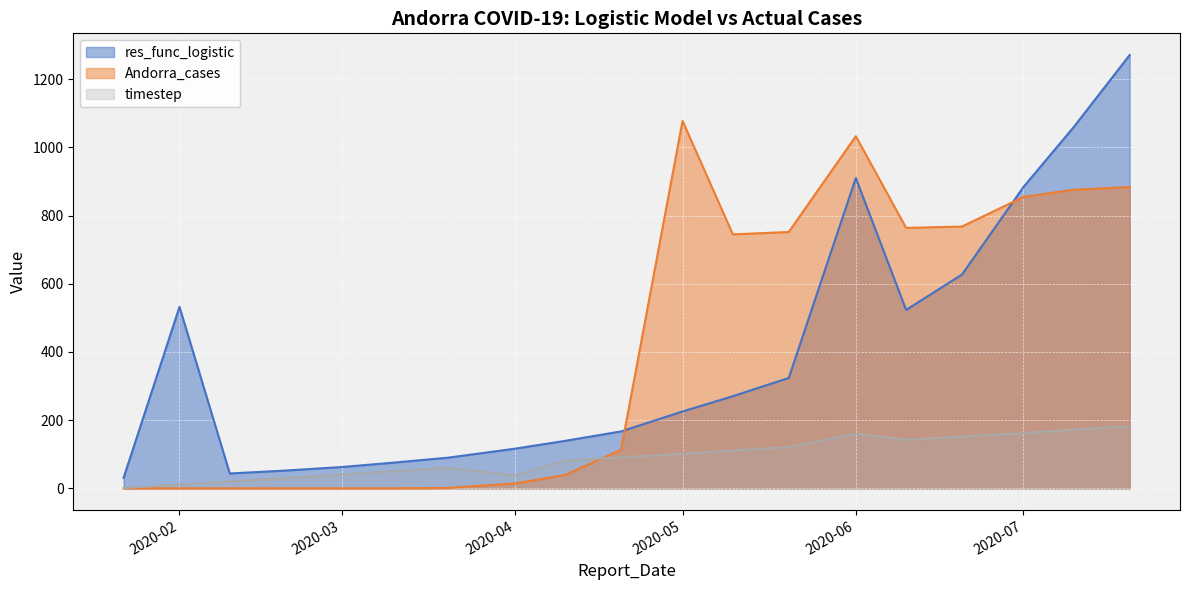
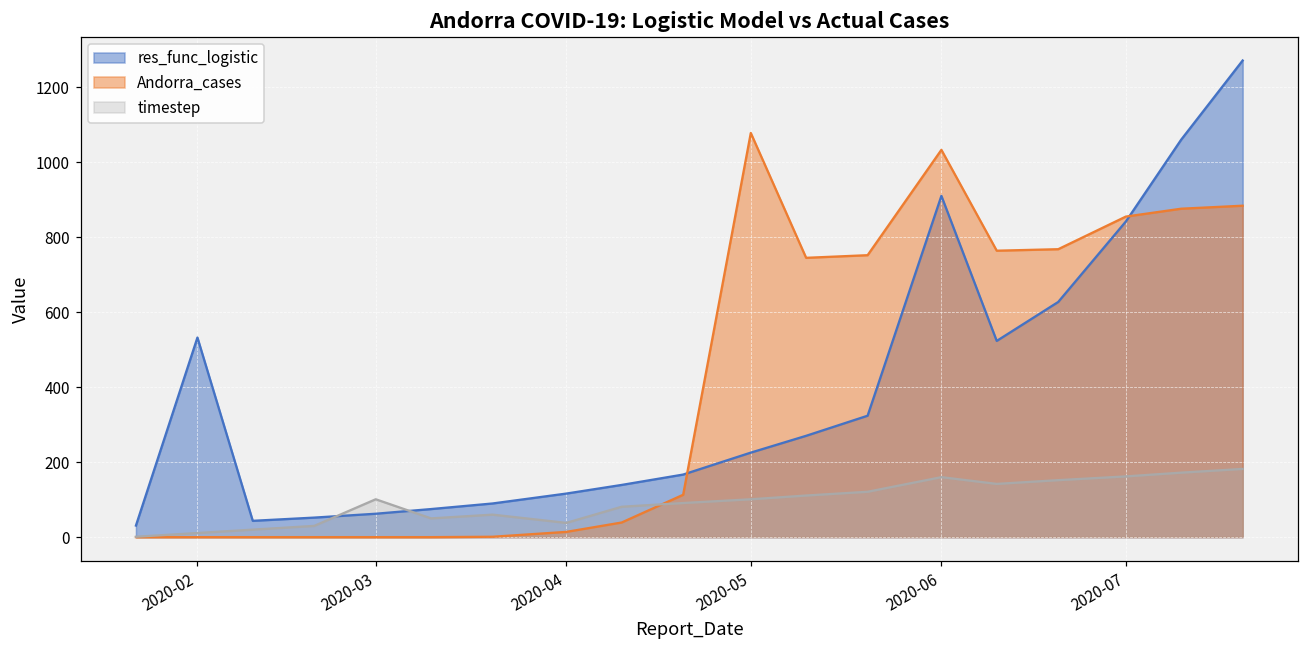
  {
    "res_func_logistic": {
      "2020-02": 530,
      "2020-03": 60,
      "2020-04": 120,
      "2020-05": 230,
      "2020-06": 910,
-     "2020-07": 880
+     "2020-07": 840
    },
    "Andorra_cases": {
      "2020-02": 0,
      "2020-03": 0,
      "2020-04": 10,
      "2020-05": 1080,
      "2020-06": 1030,
      "2020-07": 860
    },
    "timestep": {
      "2020-02": 10,
-     "2020-03": 40,
+     "2020-03": 100,
      "2020-04": 40,
      "2020-05": 100,
      "2020-06": 160,
      "2020-07": 160
    }
  }
